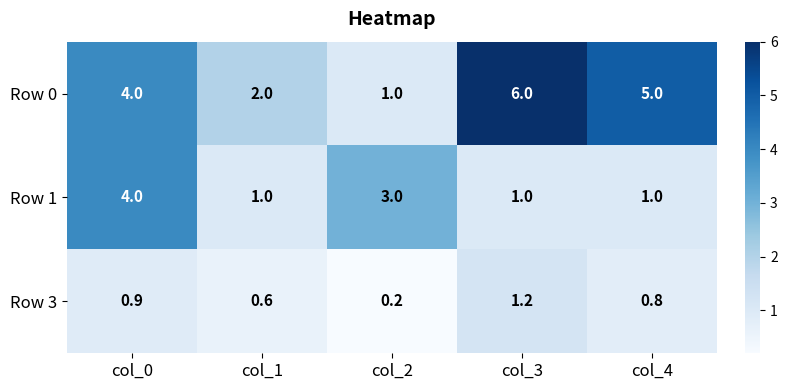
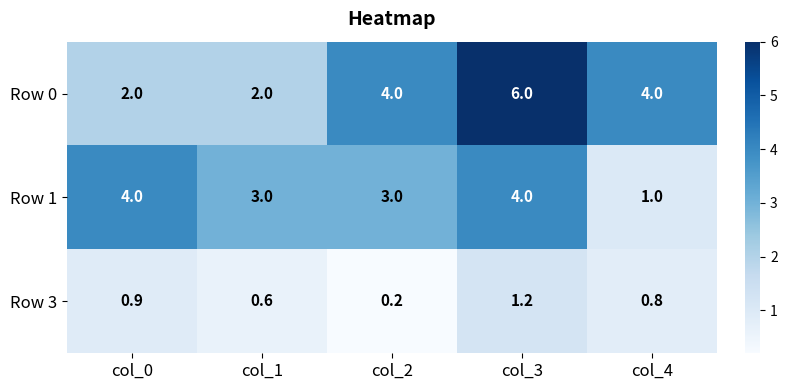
  {
    "Row 0": {
-     "col_0": 4.0,
+     "col_0": 2.0,
      "col_1": 2.0,
-     "col_2": 1.0,
+     "col_2": 4.0,
      "col_3": 6.0,
-     "col_4": 5.0
+     "col_4": 4.0
    },
    "Row 1": {
      "col_0": 4.0,
-     "col_1": 1.0,
+     "col_1": 3.0,
      "col_2": 3.0,
-     "col_3": 1.0,
+     "col_3": 4.0,
      "col_4": 1.0
    },
    "Row 3": {
      "col_0": 0.9,
      "col_1": 0.6,
      "col_2": 0.2,
      "col_3": 1.2,
      "col_4": 0.8
    }
  }
